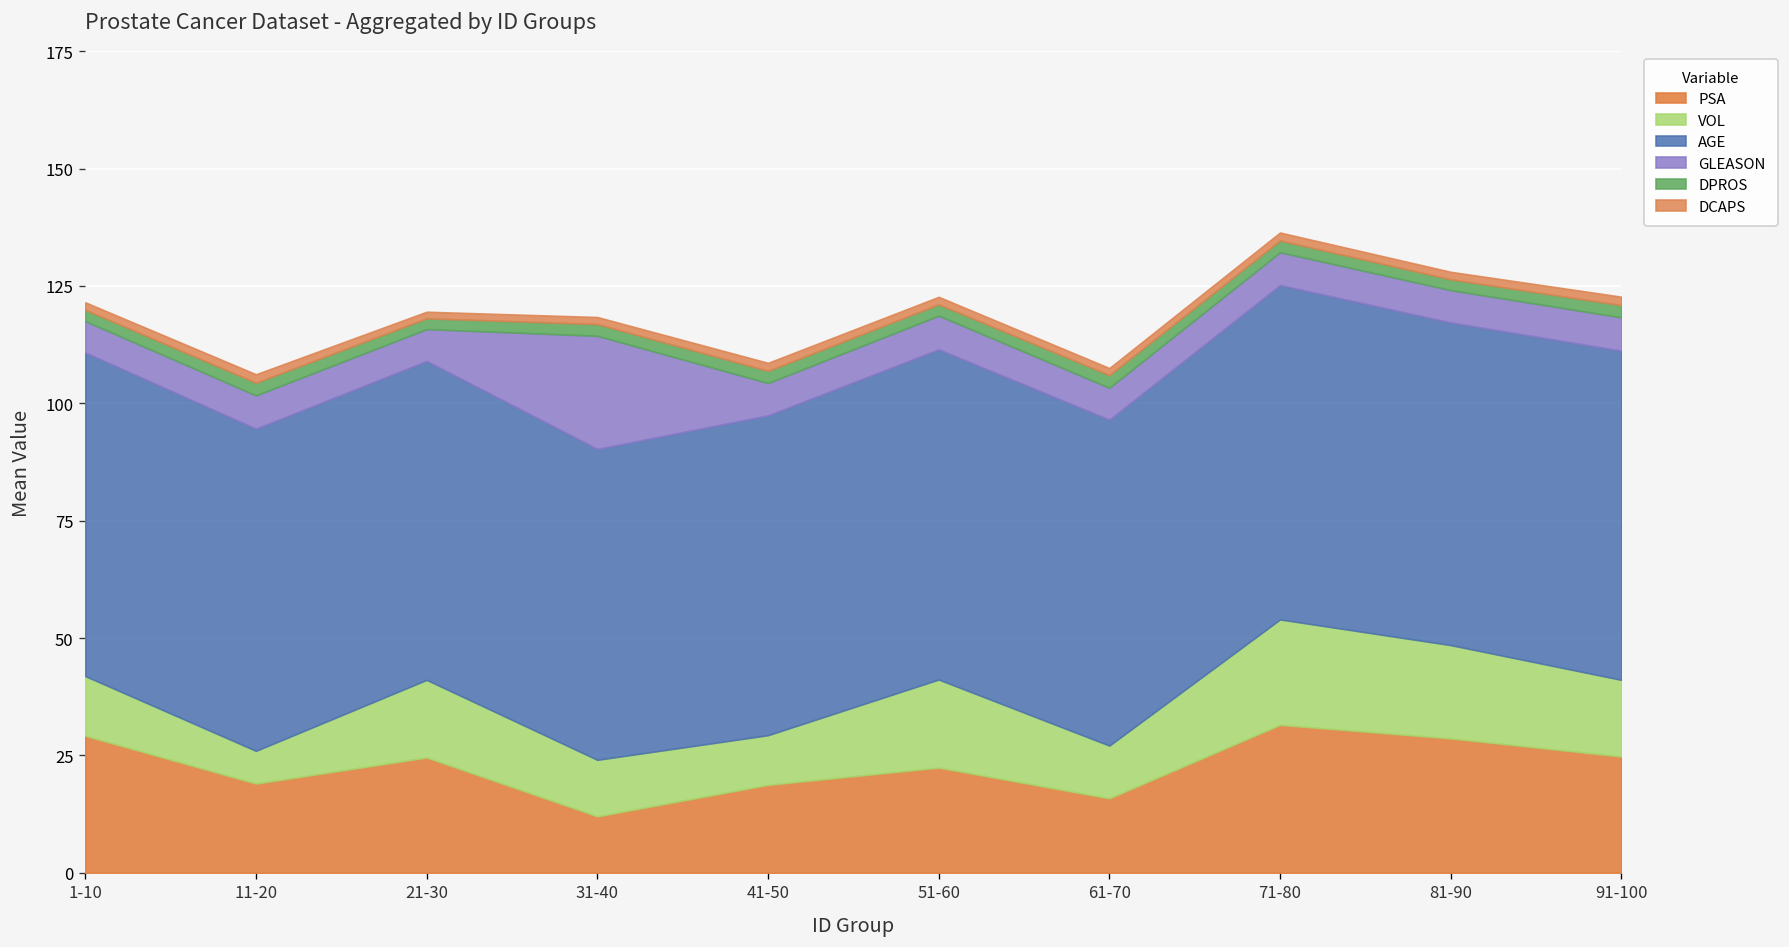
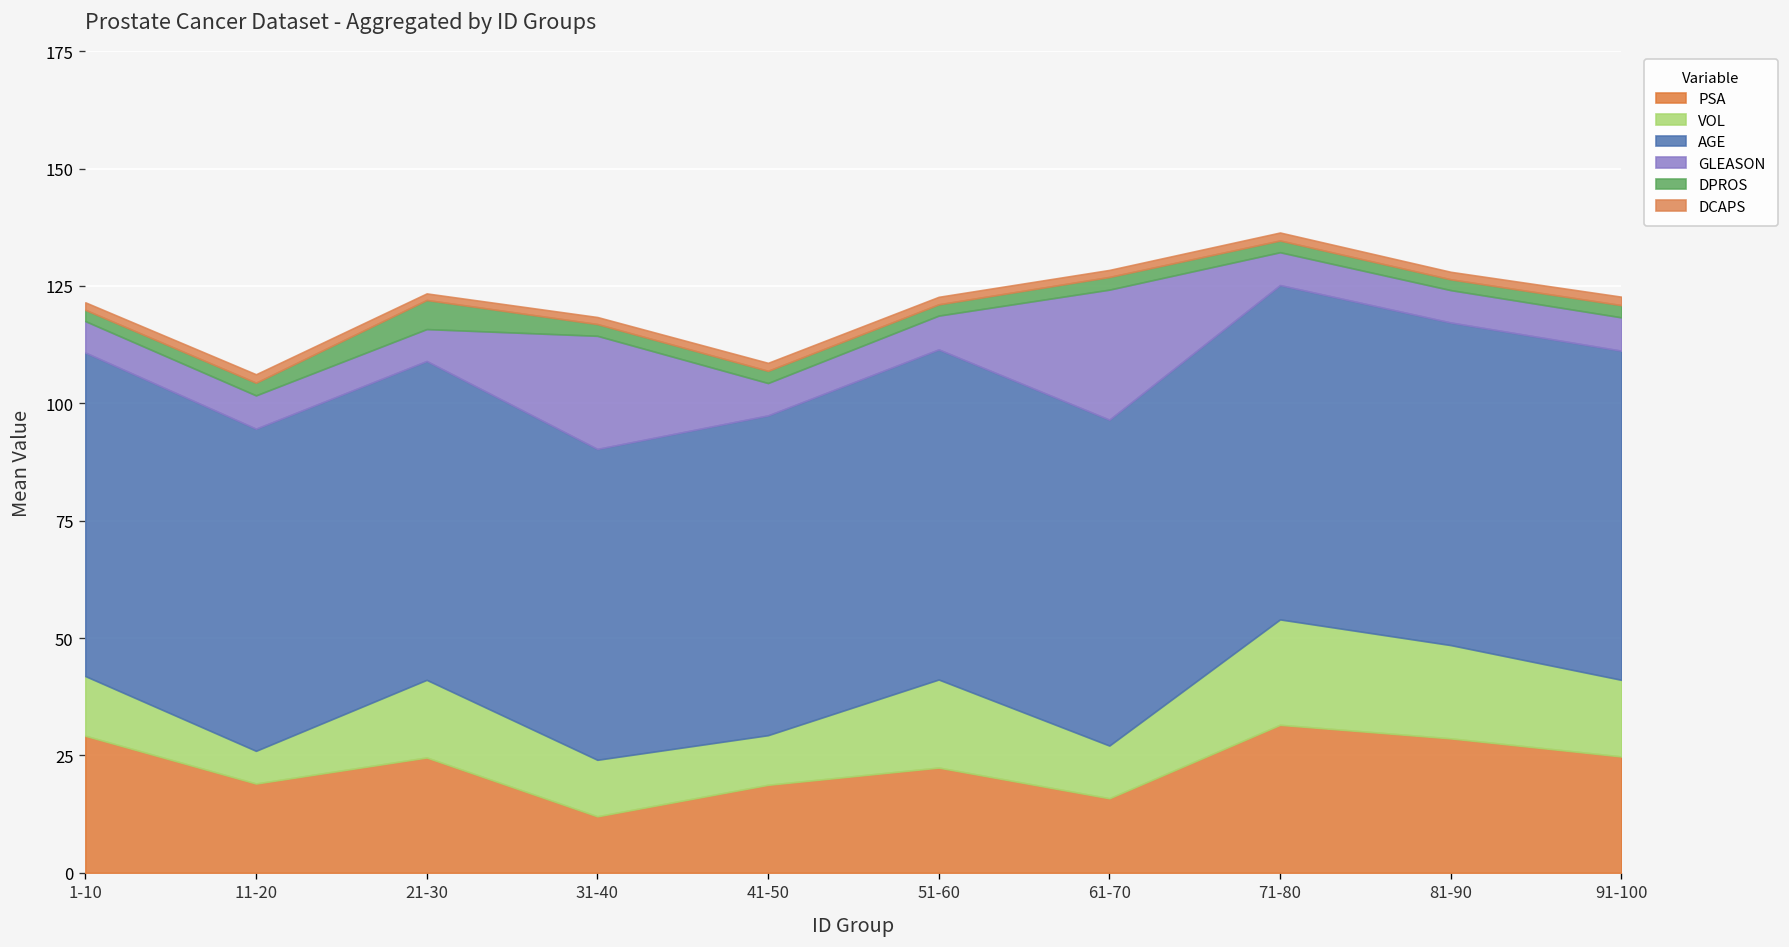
  {
    "VOL": {
      "1-10": 13,
      "11-20": 7,
      "21-30": 17,
      "31-40": 12,
      "41-50": 11,
      "51-60": 19,
      "61-70": 11,
      "71-80": 22,
      "81-90": 20,
      "91-100": 16
    },
    "AGE": {
      "1-10": 69,
      "11-20": 69,
      "21-30": 68,
      "31-40": 66,
      "41-50": 68,
      "51-60": 70,
      "61-70": 69,
      "71-80": 71,
      "81-90": 69,
      "91-100": 70
    },
    "GLEASON": {
      "1-10": 7,
      "11-20": 7,
      "21-30": 7,
      "31-40": 24,
      "41-50": 7,
      "51-60": 7,
-     "61-70": 7,
+     "61-70": 28,
      "71-80": 7,
      "81-90": 7,
      "91-100": 7
    },
    "DPROS": {
      "1-10": 2,
      "11-20": 3,
-     "21-30": 2,
+     "21-30": 6,
      "31-40": 3,
      "41-50": 3,
      "51-60": 2,
      "61-70": 3,
      "71-80": 3,
      "81-90": 2,
      "91-100": 3
    }
  }
